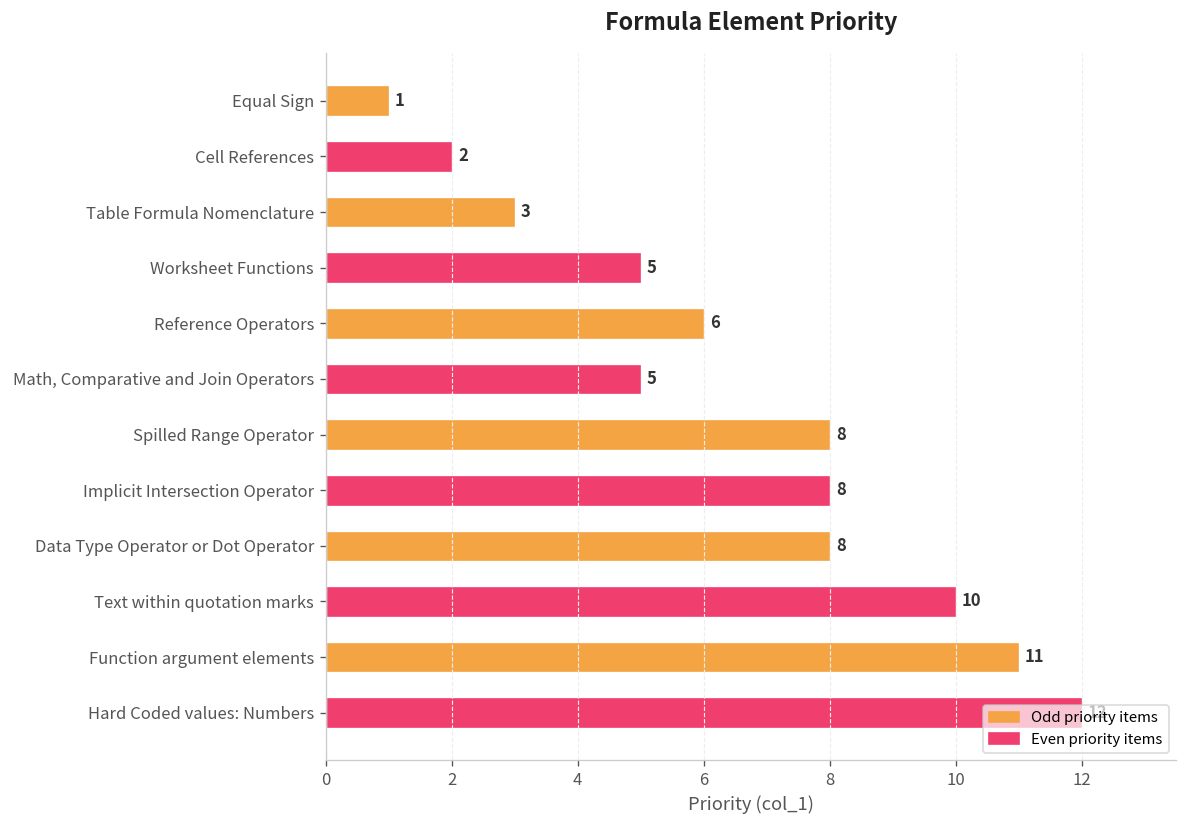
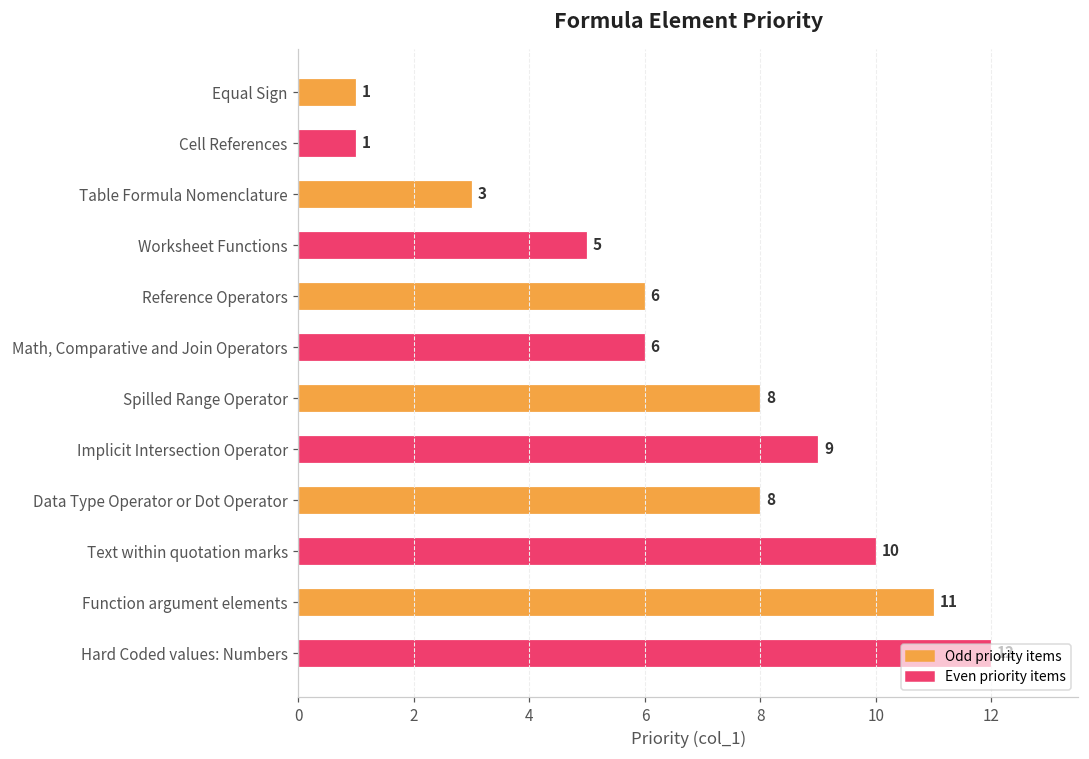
  {
    "Equal Sign": 1,
-   "Cell References": 2,
+   "Cell References": 1,
    "Table Formula Nomenclature": 3,
    "Worksheet Functions": 5,
    "Reference Operators": 6,
-   "Math, Comparative and Join Operators": 5,
+   "Math, Comparative and Join Operators": 6,
    "Spilled Range Operator": 8,
-   "Implicit Intersection Operator": 8,
+   "Implicit Intersection Operator": 9,
    "Data Type Operator or Dot Operator": 8,
    "Text within quotation marks": 10,
    "Function argument elements": 11
  }
